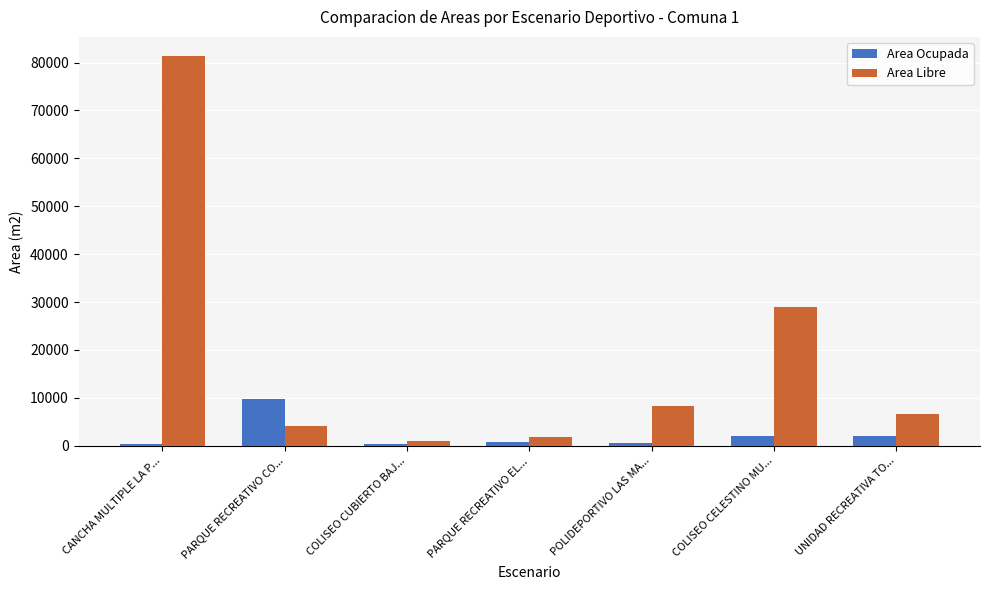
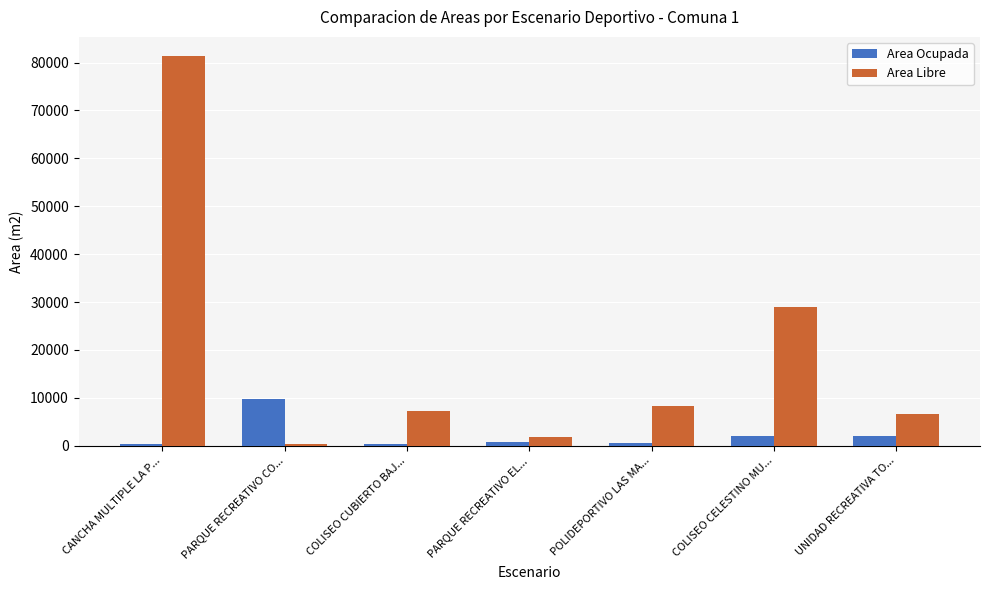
  {
    "Area Ocupada": {
      "PARQUE RECREATIVO CO...": 10000,
      "PARQUE RECREATIVO EL...": 1000,
      "POLIDEPORTIVO LAS MA...": 1000,
      "COLISEO CELESTINO MU...": 2000,
      "UNIDAD RECREATIVA TO...": 2000
    },
    "Area Libre": {
      "CANCHA MULTIPLE LA P...": 81000,
-     "PARQUE RECREATIVO CO...": 4000,
-     "COLISEO CUBIERTO BAJ...": 1000,
+     "PARQUE RECREATIVO CO...": 0,
+     "COLISEO CUBIERTO BAJ...": 7000,
      "PARQUE RECREATIVO EL...": 2000,
      "POLIDEPORTIVO LAS MA...": 8000,
      "COLISEO CELESTINO MU...": 29000,
      "UNIDAD RECREATIVA TO...": 7000
    }
  }
